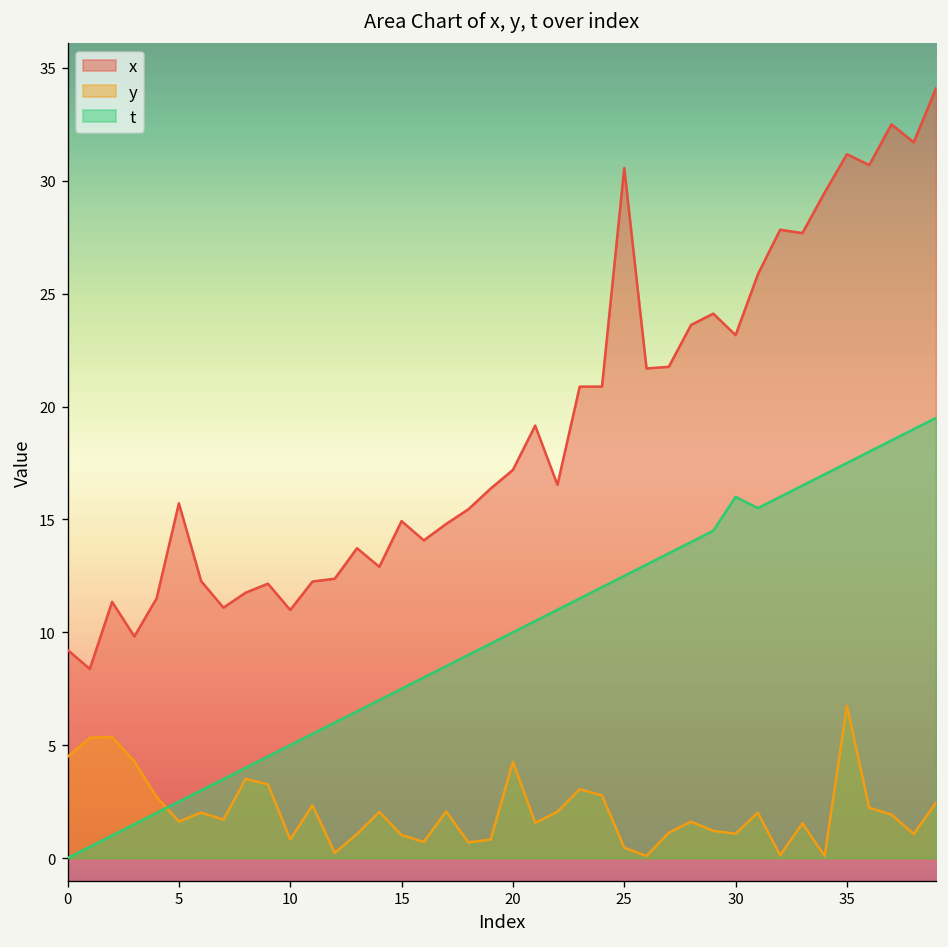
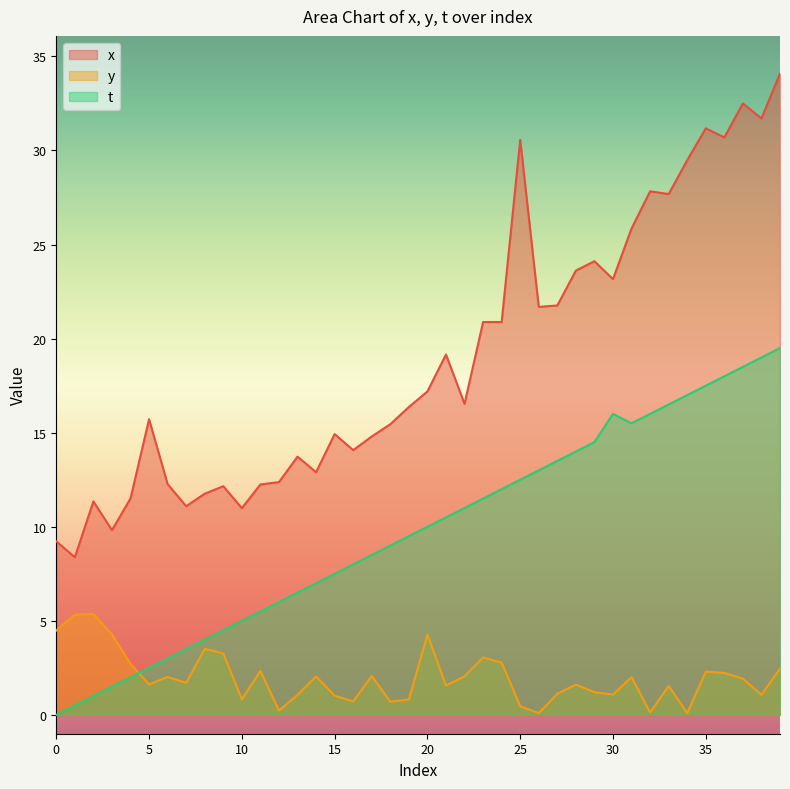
  {
    "x": {
      "0": 9.2,
      "5": 15.7,
      "10": 11.0,
      "15": 14.9,
      "20": 17.2,
      "25": 30.6,
      "30": 23.2,
      "35": 31.2
    },
    "y": {
      "0": 4.5,
      "5": 1.6,
      "10": 0.8,
      "15": 1.0,
      "20": 4.3,
      "25": 0.5,
      "30": 1.1,
-     "35": 6.7
+     "35": 2.3
    },
    "t": {
      "0": 0.0,
      "5": 2.5,
      "10": 5.0,
      "15": 7.5,
      "20": 10.0,
      "25": 12.5,
      "30": 16.0,
      "35": 17.5
    }
  }
